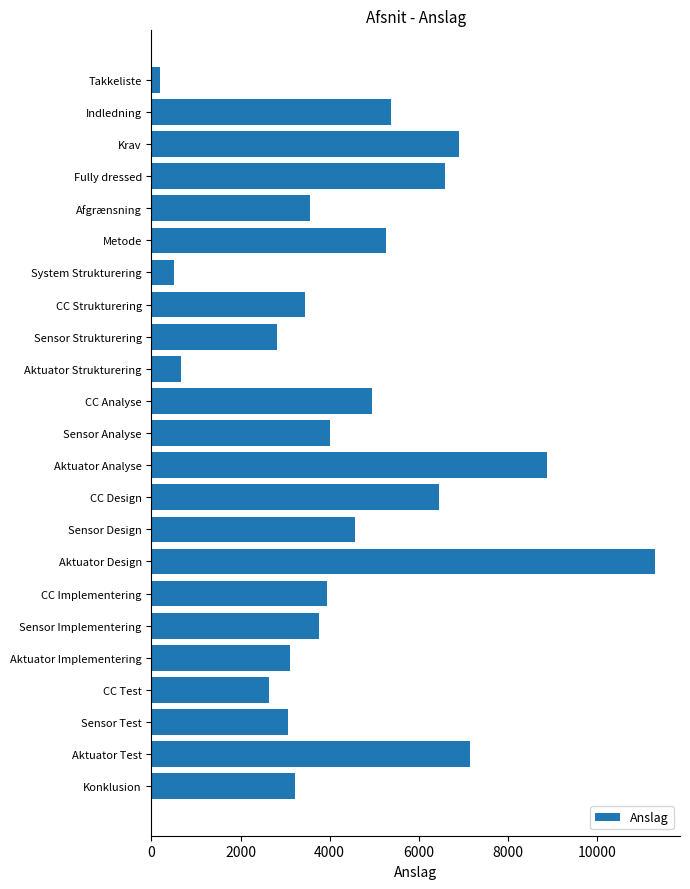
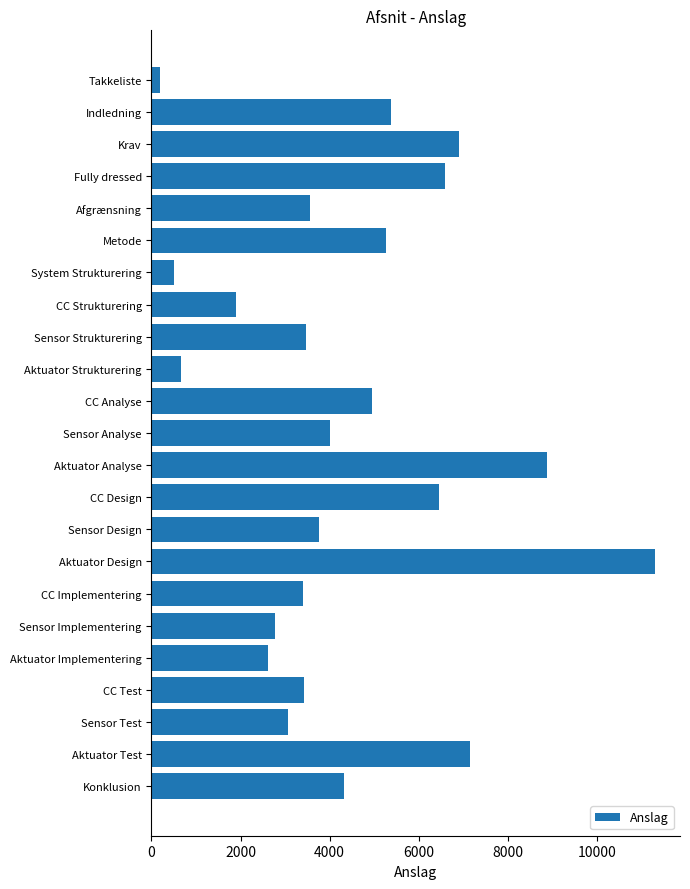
  {
    "Takkeliste": 200,
    "Indledning": 5400,
    "Krav": 6900,
    "Fully dressed": 6600,
    "Afgrænsning": 3600,
    "Metode": 5300,
    "System Strukturering": 500,
-   "CC Strukturering": 3400,
-   "Sensor Strukturering": 2800,
+   "CC Strukturering": 1900,
+   "Sensor Strukturering": 3500,
    "Aktuator Strukturering": 700,
    "CC Analyse": 5000,
    "Sensor Analyse": 4000,
    "Aktuator Analyse": 8900,
    "CC Design": 6500,
-   "Sensor Design": 4600,
+   "Sensor Design": 3800,
    "Aktuator Design": 11300,
-   "CC Implementering": 3900,
-   "Sensor Implementering": 3800,
-   "Aktuator Implementering": 3100,
-   "CC Test": 2600,
+   "CC Implementering": 3400,
+   "Sensor Implementering": 2800,
+   "Aktuator Implementering": 2600,
+   "CC Test": 3400,
    "Sensor Test": 3100,
    "Aktuator Test": 7200,
-   "Konklusion": 3200
+   "Konklusion": 4300
  }
